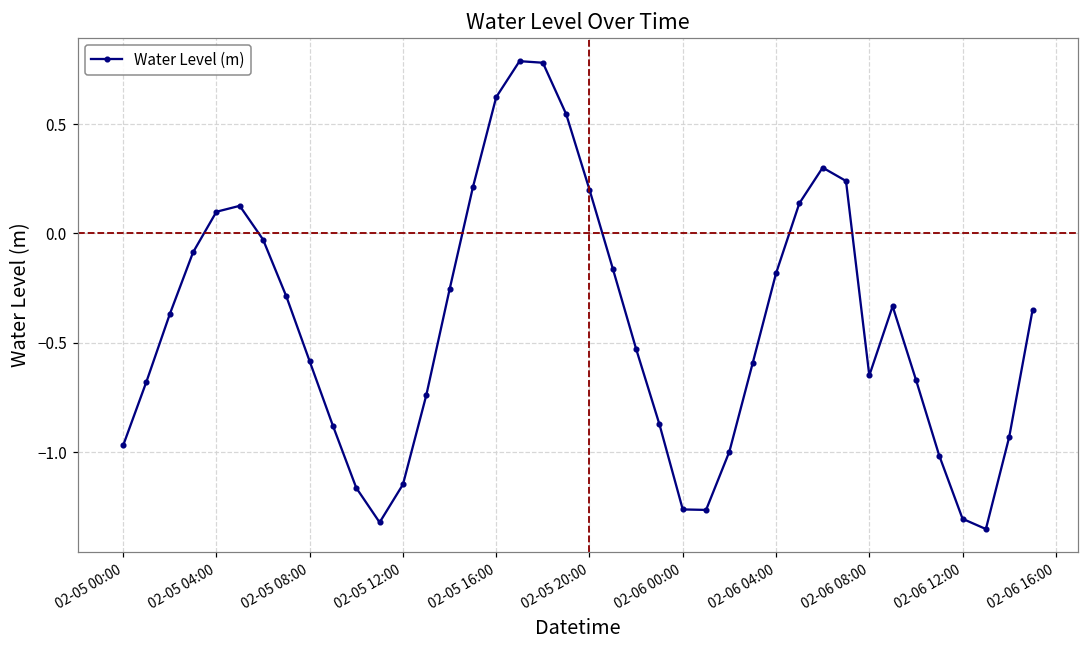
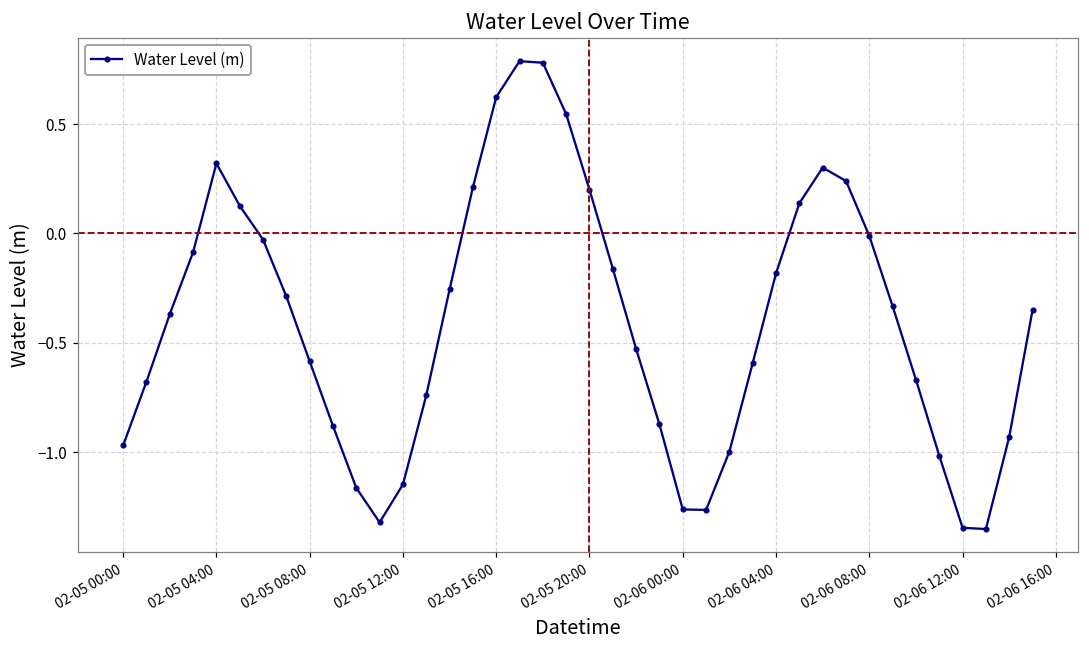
  {
    "02-05 00:00": -0.97,
-   "02-05 04:00": 0.10,
+   "02-05 04:00": 0.32,
    "02-05 08:00": -0.58,
    "02-05 12:00": -1.15,
    "02-05 16:00": 0.62,
    "02-05 20:00": 0.20,
    "02-06 00:00": -1.26,
    "02-06 04:00": -0.18,
-   "02-06 08:00": -0.65,
-   "02-06 12:00": -1.31
+   "02-06 08:00": -0.01,
+   "02-06 12:00": -1.35
  }
